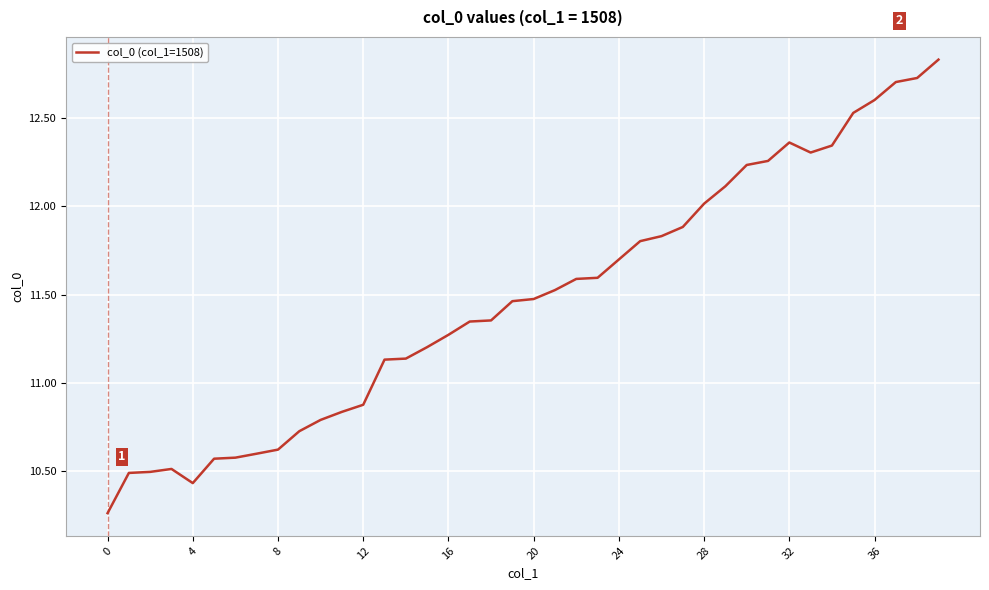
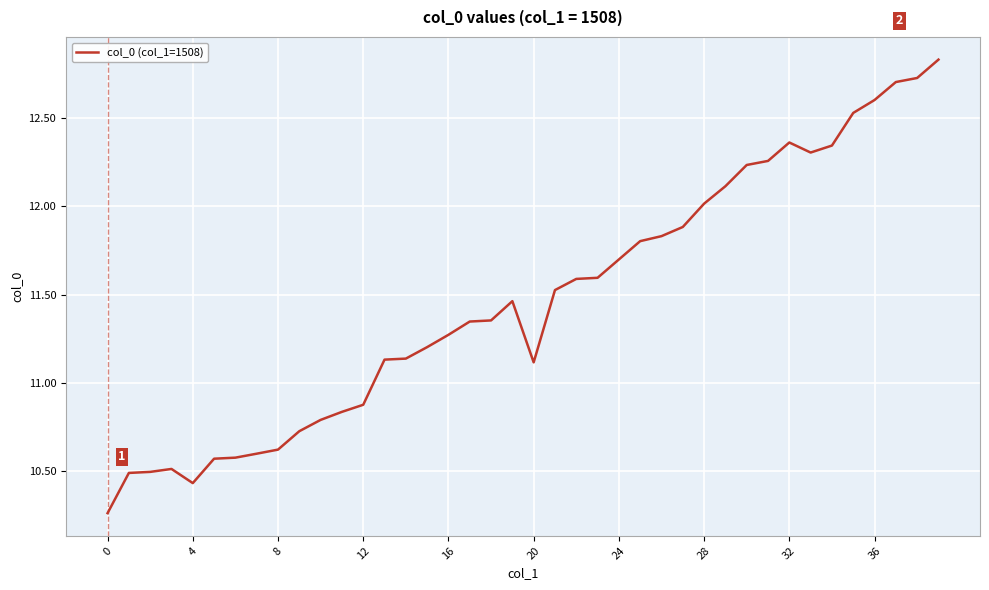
  {
    "0": 10.26,
    "4": 10.43,
    "8": 10.62,
    "12": 10.87,
    "16": 11.27,
-   "20": 11.47,
+   "20": 11.12,
    "24": 11.70,
    "28": 12.02,
    "32": 12.36,
    "36": 12.60
  }
